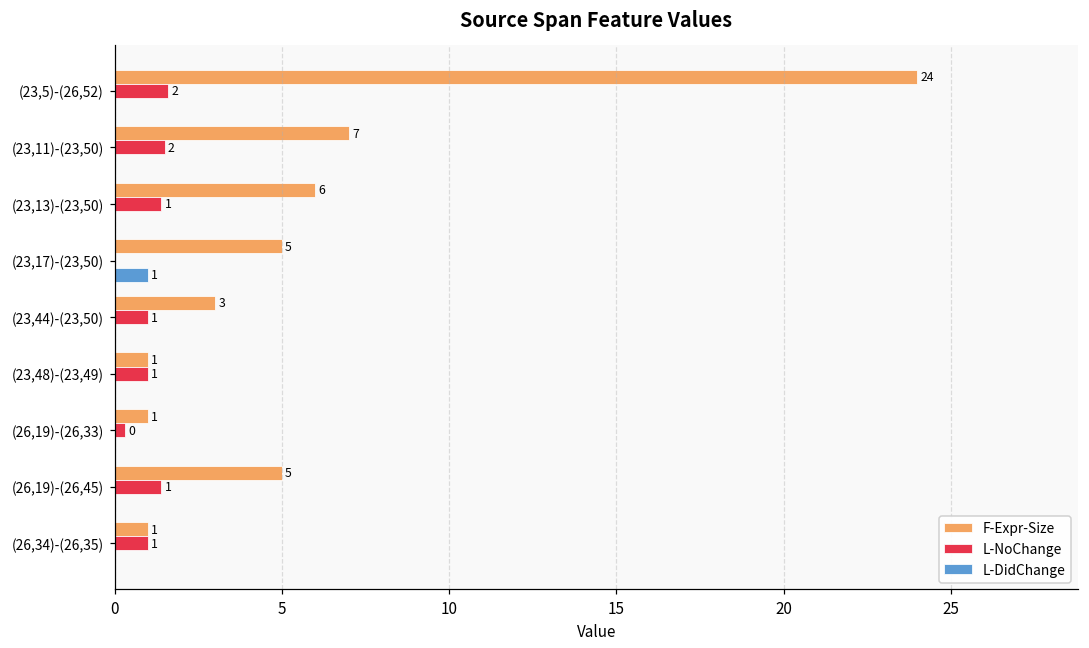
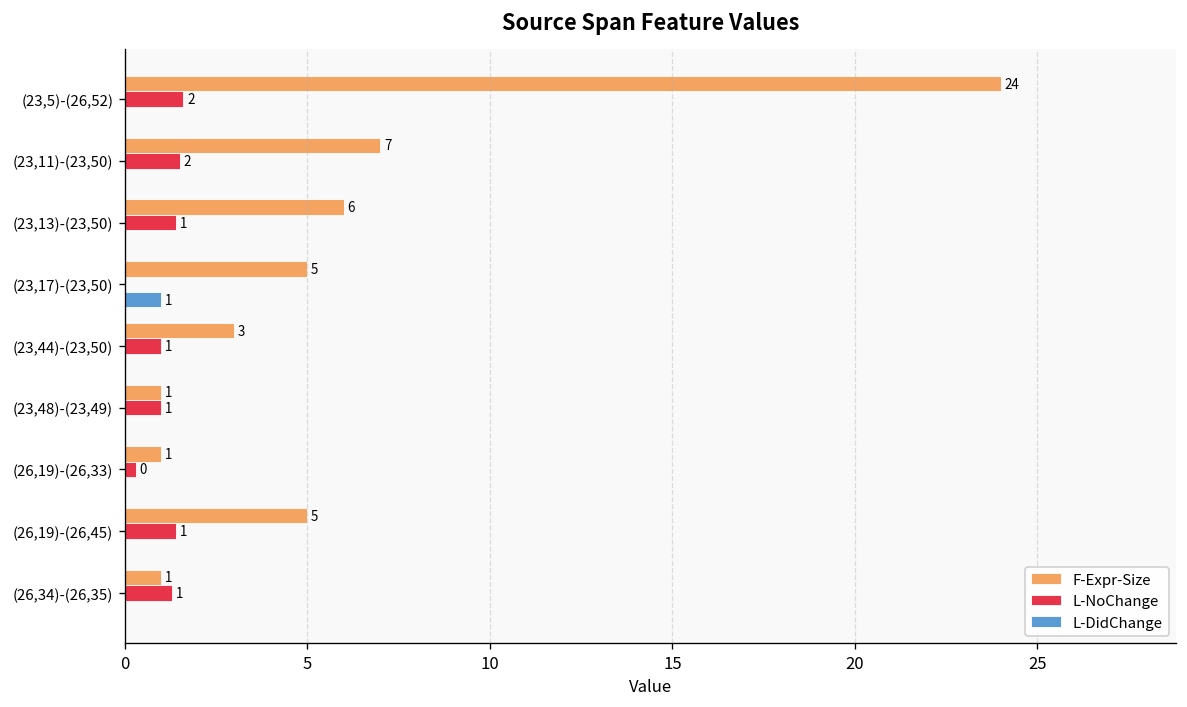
  {
    "F-Expr-Size": {
      "(23,5)-(26,52)": 24,
      "(23,11)-(23,50)": 7,
      "(23,13)-(23,50)": 6,
      "(23,17)-(23,50)": 5,
      "(23,44)-(23,50)": 3,
      "(23,48)-(23,49)": 1,
      "(26,19)-(26,33)": 1,
      "(26,19)-(26,45)": 5,
      "(26,34)-(26,35)": 1
    },
    "L-NoChange": {
      "(23,17)-(23,50)": 0.0,
-     "(26,34)-(26,35)": 1.0
+     "(26,34)-(26,35)": 1.3
    },
    "L-DidChange": {
      "(23,17)-(23,50)": 1
    }
  }
